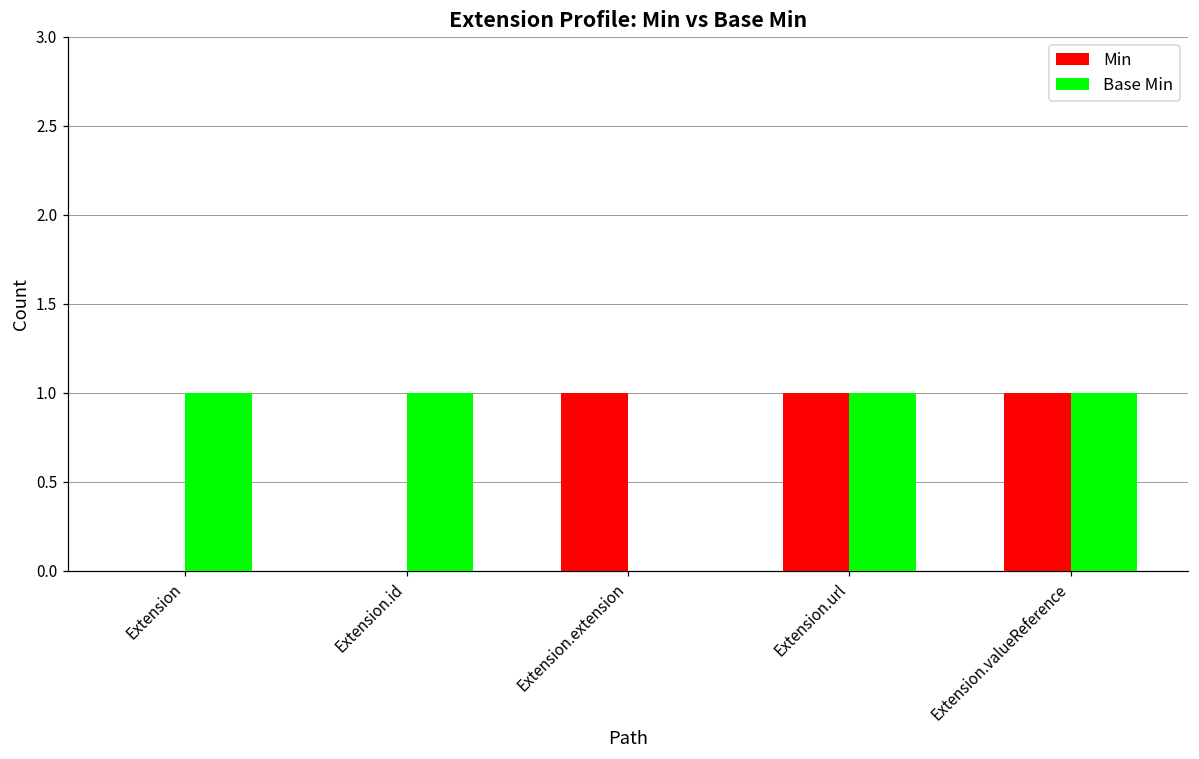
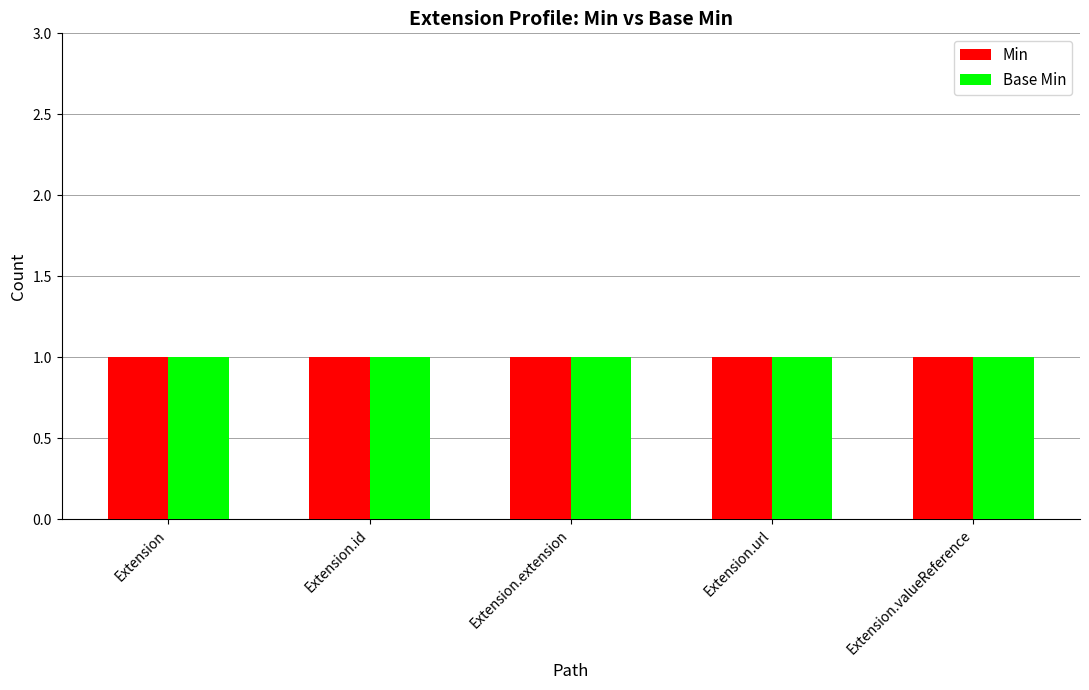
  {
    "Min": {
-     "Extension": 0,
-     "Extension.id": 0,
+     "Extension": 1,
+     "Extension.id": 1,
      "Extension.extension": 1,
      "Extension.url": 1,
      "Extension.valueReference": 1
    },
    "Base Min": {
      "Extension": 1,
      "Extension.id": 1,
-     "Extension.extension": 0,
+     "Extension.extension": 1,
      "Extension.url": 1,
      "Extension.valueReference": 1
    }
  }
